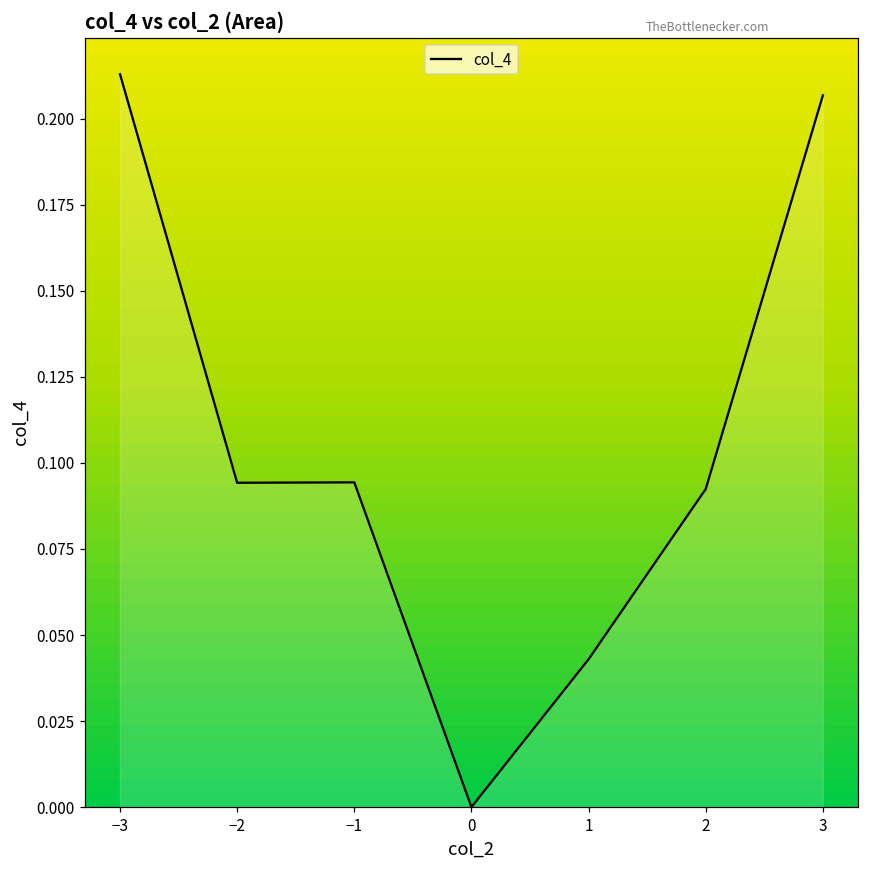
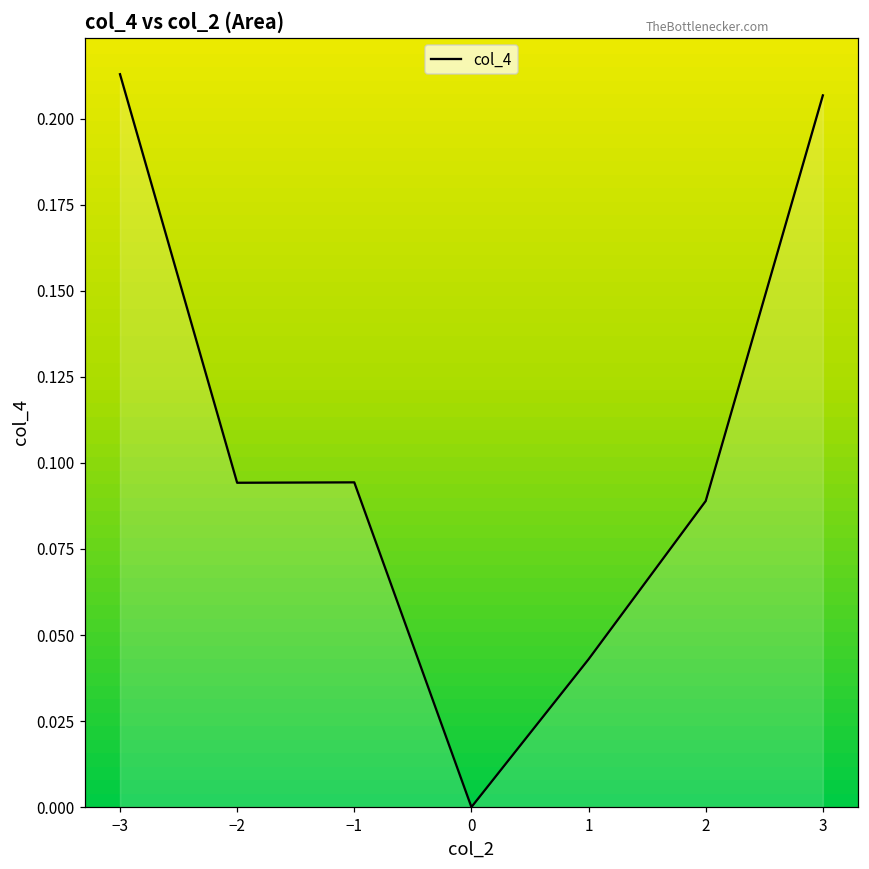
  {
    "−3": 0.213,
    "−2": 0.094,
    "−1": 0.094,
    "0": 0.000,
    "1": 0.043,
-   "2": 0.092,
+   "2": 0.089,
    "3": 0.207
  }
